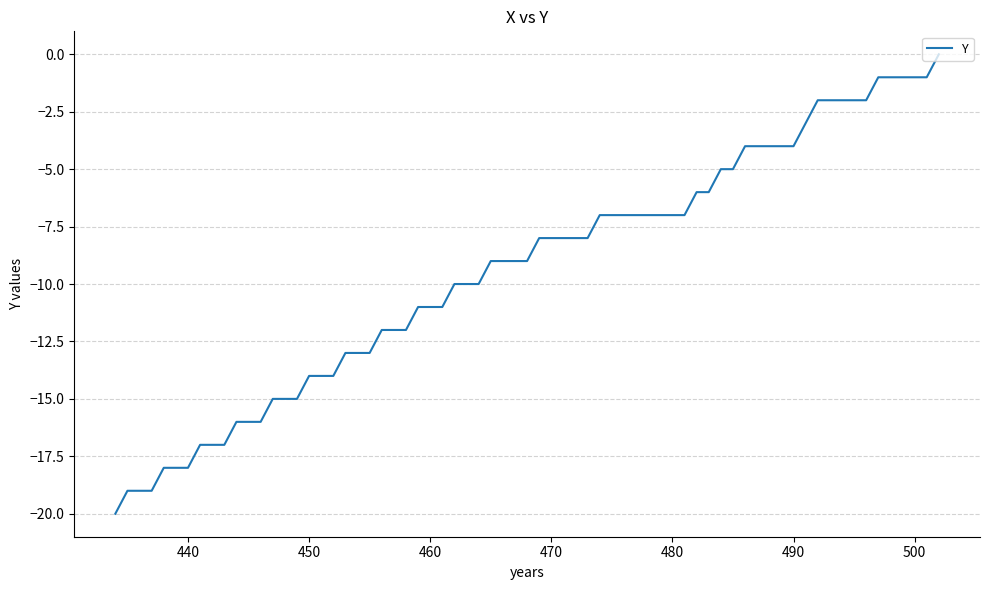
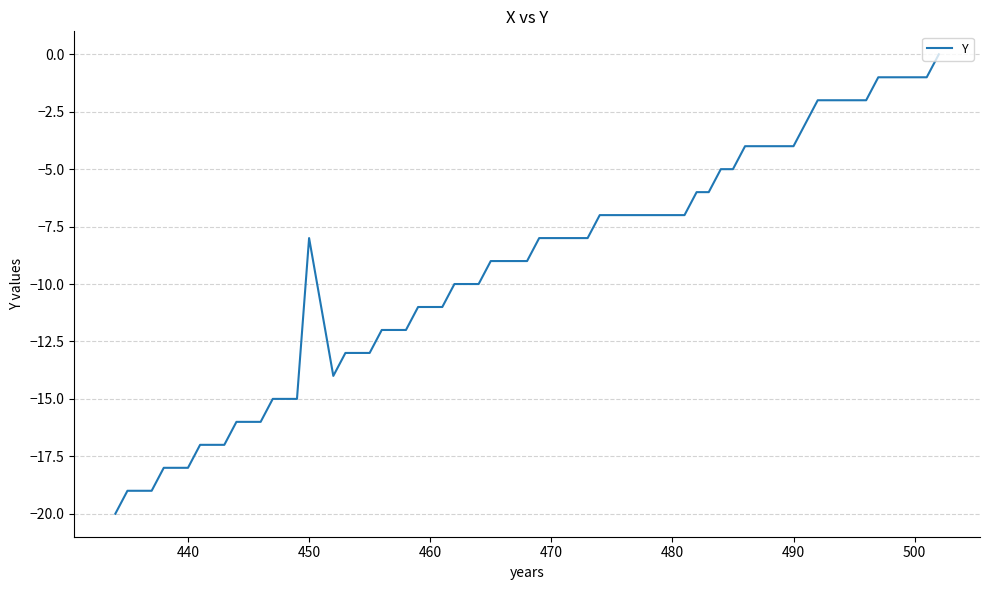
  {
    "440": -18,
-   "450": -14,
+   "450": -8,
    "490": -4
  }
